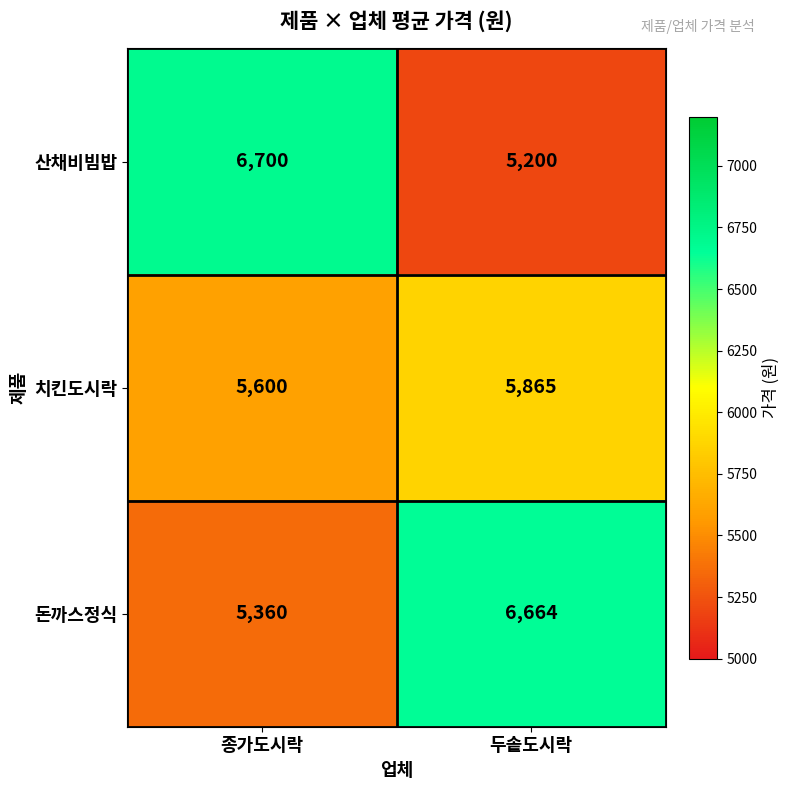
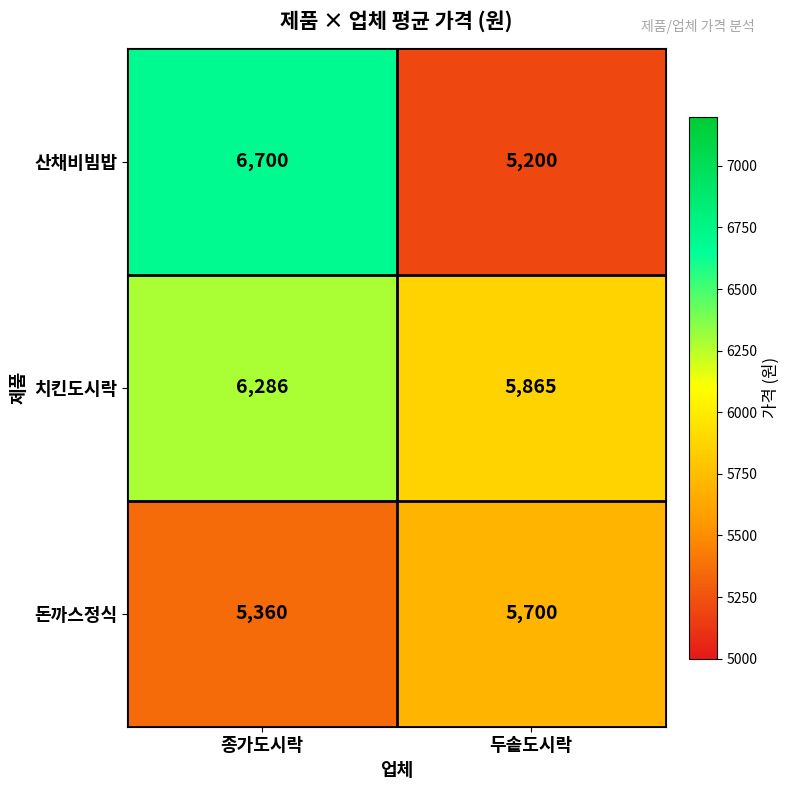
  {
    "산채비빔밥": {
      "종가도시락": "6,700",
      "두솥도시락": "5,200"
    },
    "치킨도시락": {
-     "종가도시락": "5,600",
+     "종가도시락": "6,286",
      "두솥도시락": "5,865"
    },
    "돈까스정식": {
      "종가도시락": "5,360",
-     "두솥도시락": "6,664"
+     "두솥도시락": "5,700"
    }
  }
